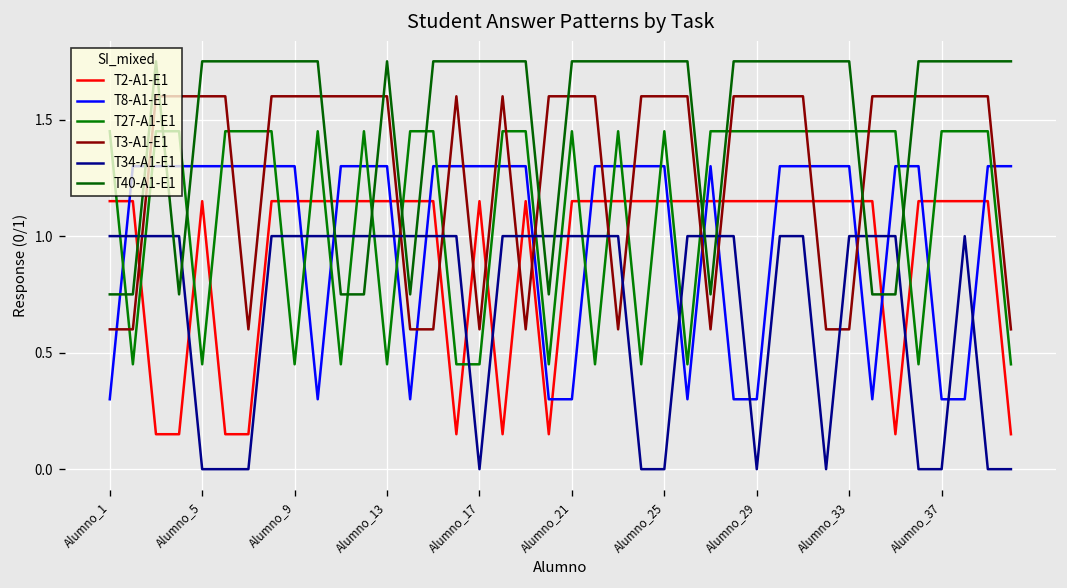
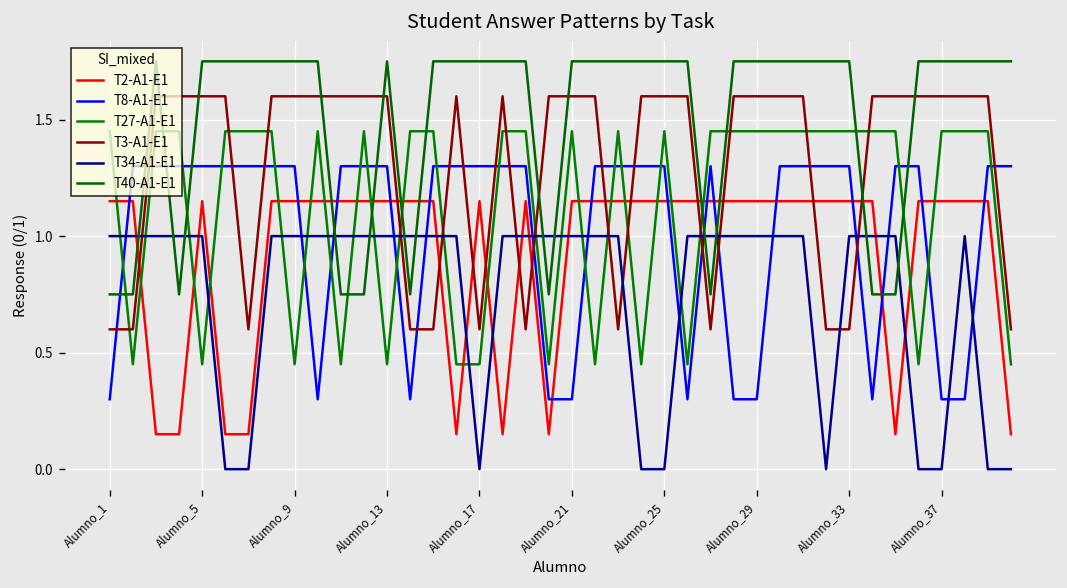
  {
    "T2-A1-E1": {
      "Alumno_1": 1.15,
      "Alumno_5": 1.15,
      "Alumno_9": 1.15,
      "Alumno_13": 1.15,
      "Alumno_17": 1.15,
      "Alumno_21": 1.15,
      "Alumno_25": 1.15,
      "Alumno_29": 1.15,
      "Alumno_33": 1.15,
      "Alumno_37": 1.15
    },
    "T8-A1-E1": {
      "Alumno_1": 0.30,
      "Alumno_5": 1.30,
      "Alumno_9": 1.30,
      "Alumno_13": 1.30,
      "Alumno_17": 1.30,
      "Alumno_21": 0.30,
      "Alumno_25": 1.30,
      "Alumno_29": 0.30,
      "Alumno_33": 1.30,
      "Alumno_37": 0.30
    },
    "T3-A1-E1": {
      "Alumno_1": 0.60,
      "Alumno_5": 1.60,
      "Alumno_9": 1.60,
      "Alumno_13": 1.60,
      "Alumno_17": 0.60,
      "Alumno_21": 1.60,
      "Alumno_25": 1.60,
      "Alumno_29": 1.60,
      "Alumno_33": 0.60,
      "Alumno_37": 1.60
    },
    "T34-A1-E1": {
      "Alumno_1": 1,
-     "Alumno_5": 0,
+     "Alumno_5": 1,
      "Alumno_9": 1,
      "Alumno_13": 1,
      "Alumno_17": 0,
      "Alumno_21": 1,
      "Alumno_25": 0,
-     "Alumno_29": 0,
+     "Alumno_29": 1,
      "Alumno_33": 1,
      "Alumno_37": 0
    }
  }
